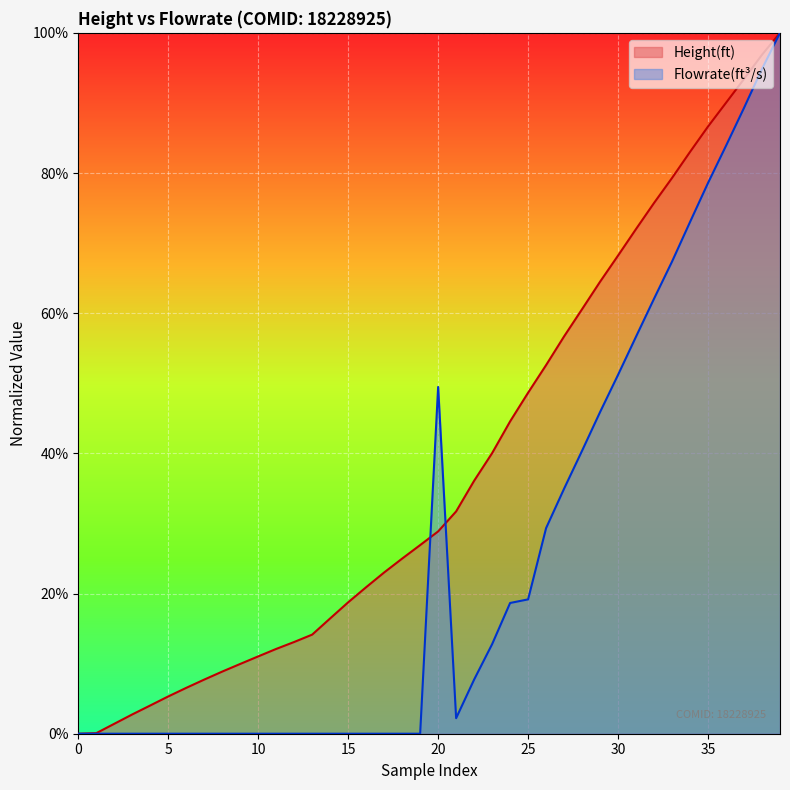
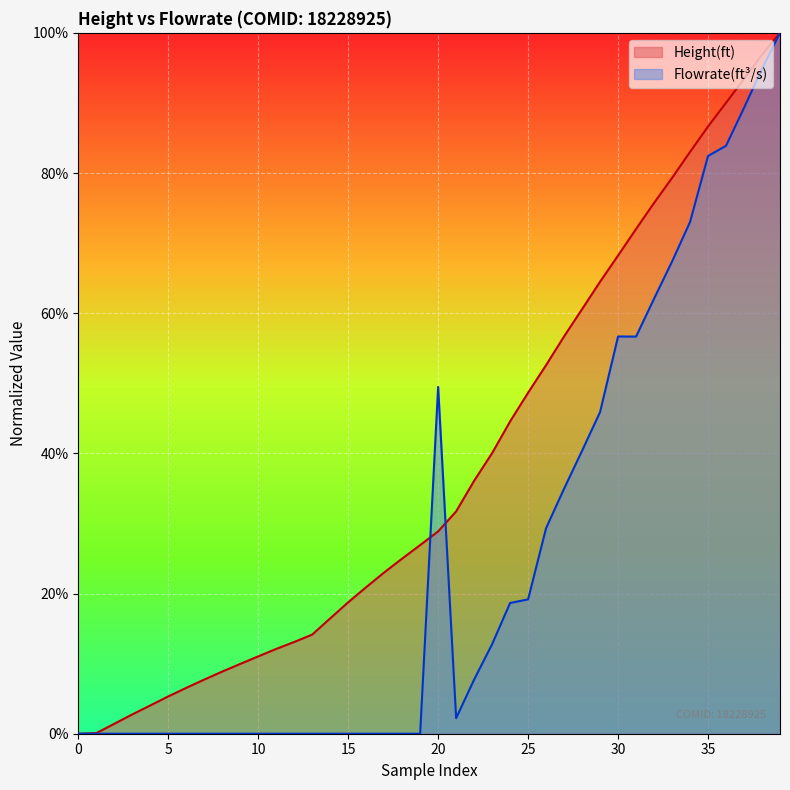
  {
    "Height(ft)": {
      "5": "5%",
      "10": "11%",
      "15": "19%",
      "20": "29%",
      "25": "49%",
      "30": "68%",
      "35": "87%"
    },
    "Flowrate(ft³/s)": {
      "5": "0%",
      "10": "0%",
      "15": "0%",
      "20": "49%",
      "25": "19%",
-     "30": "51%",
-     "35": "79%"
+     "30": "57%",
+     "35": "82%"
    }
  }
